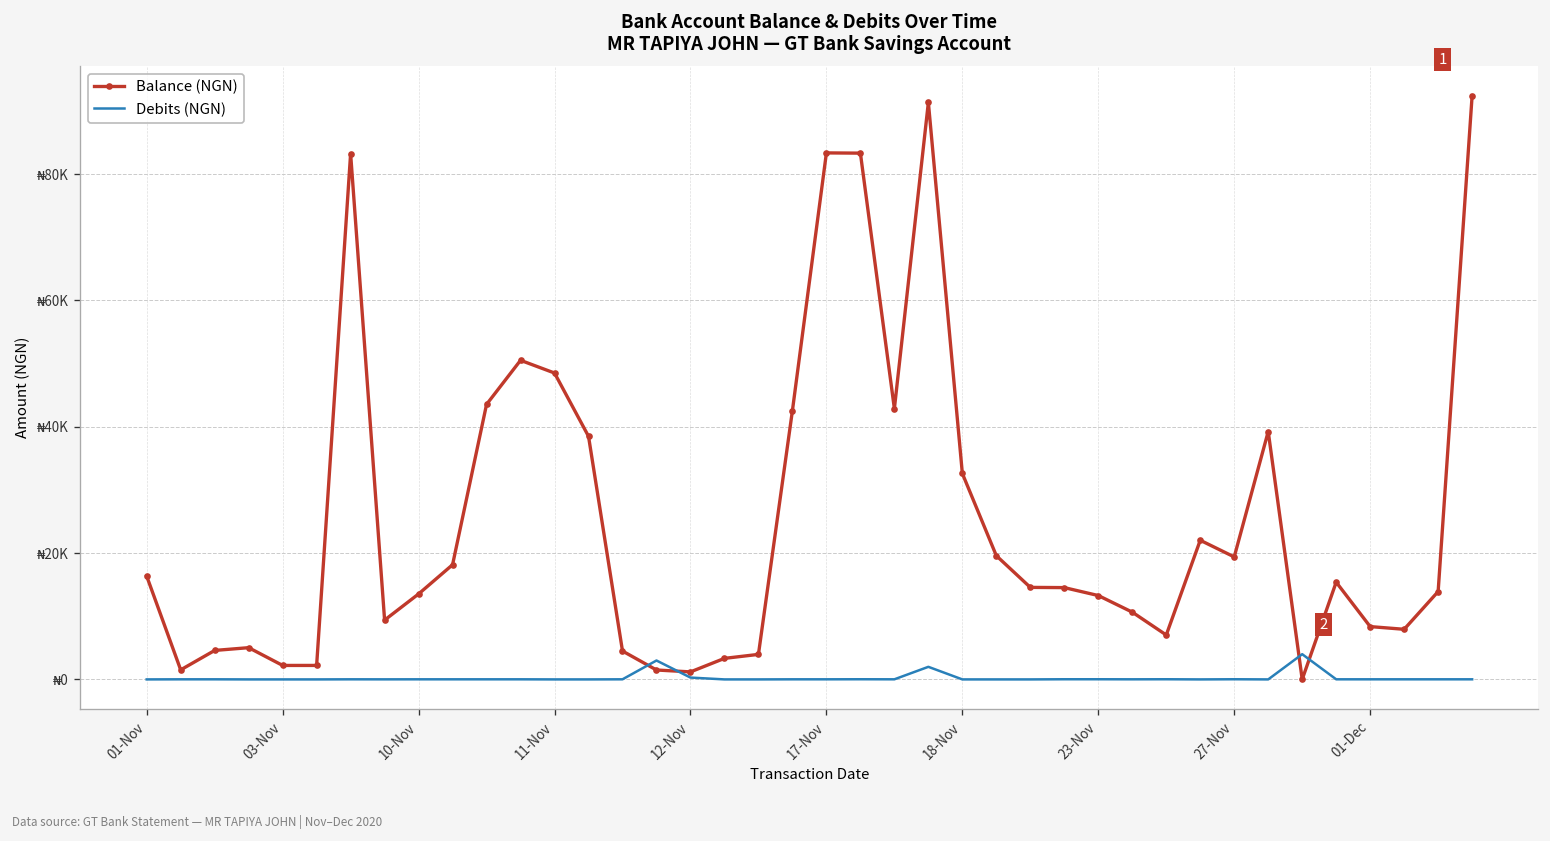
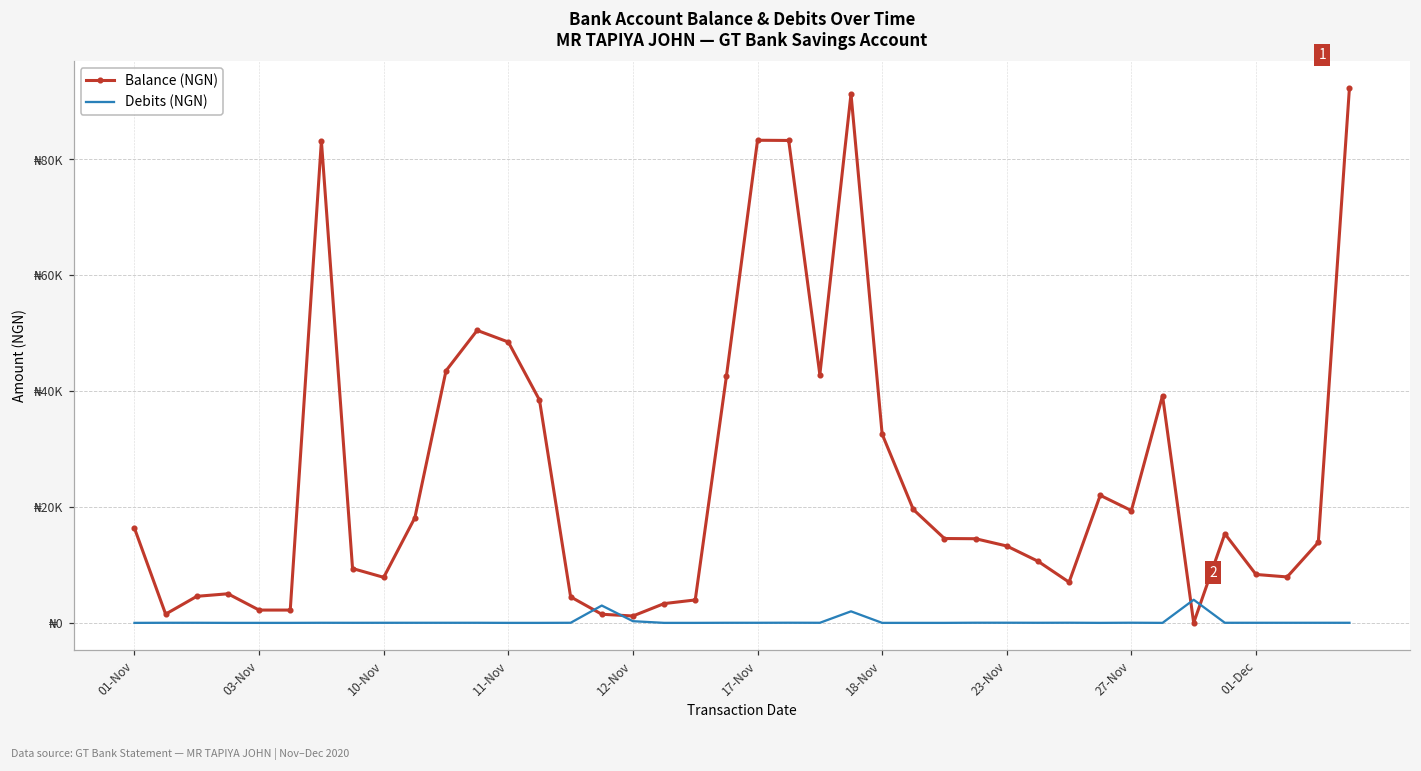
  {
    "Balance (NGN)": {
-     "10-Nov": "₦14000",
+     "10-Nov": "₦8000",
      "23-Nov": "₦13000"
    },
    "Debits (NGN)": {
      "10-Nov": "₦0",
      "23-Nov": "₦0"
    }
  }
